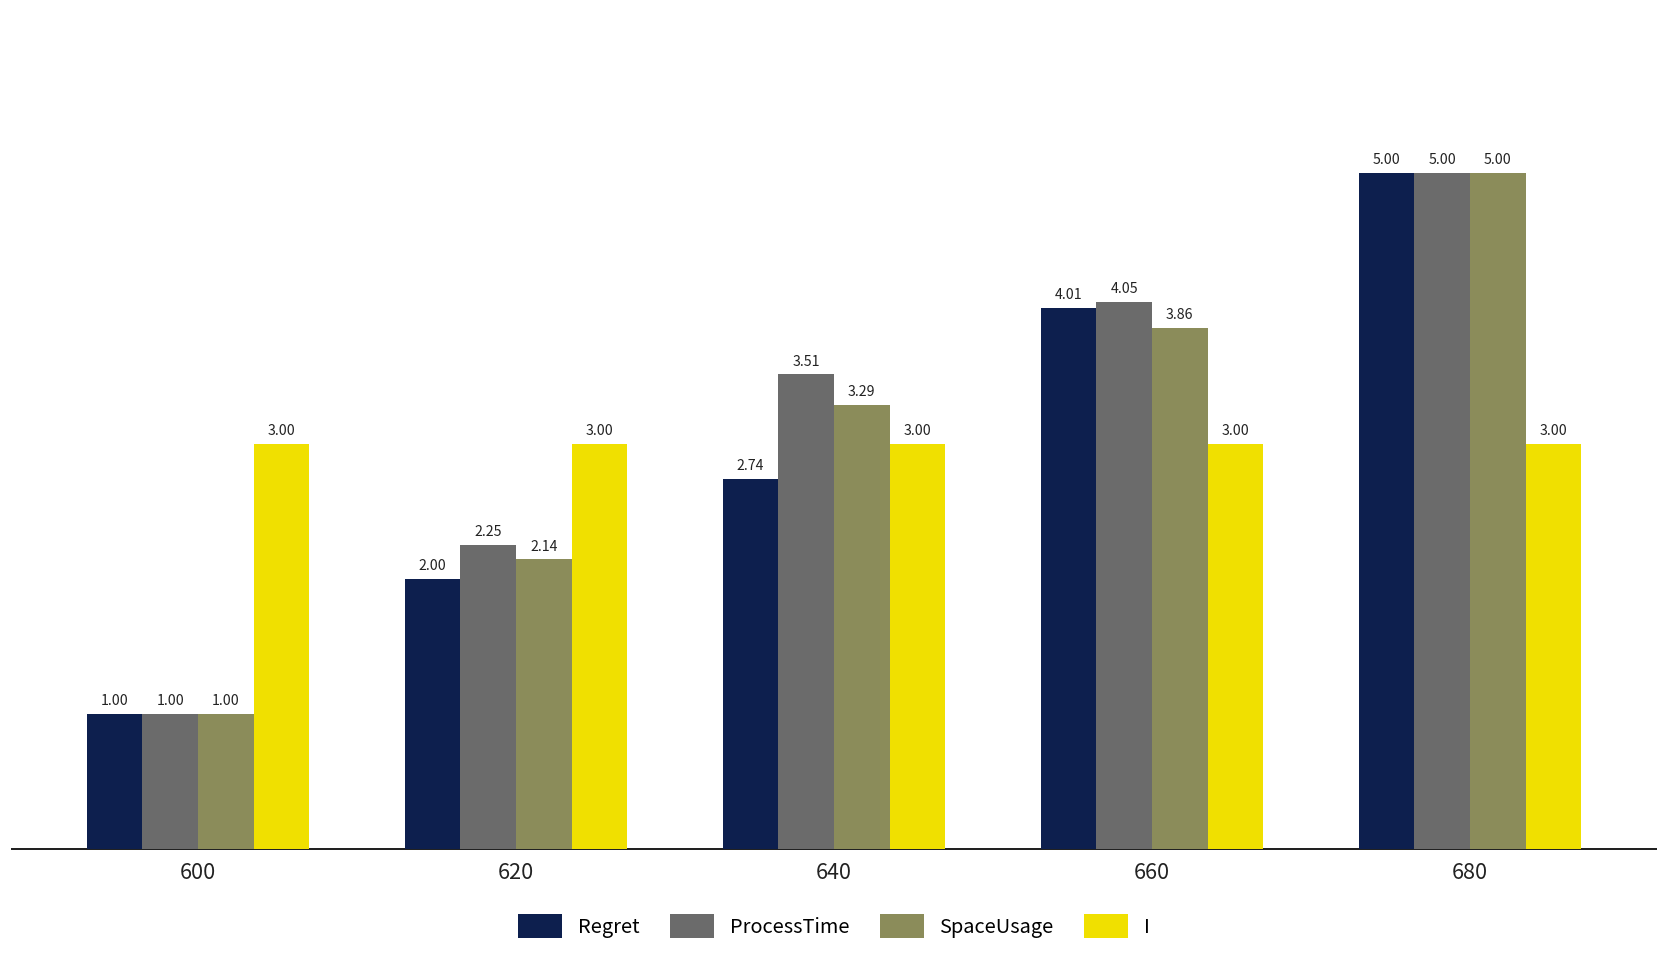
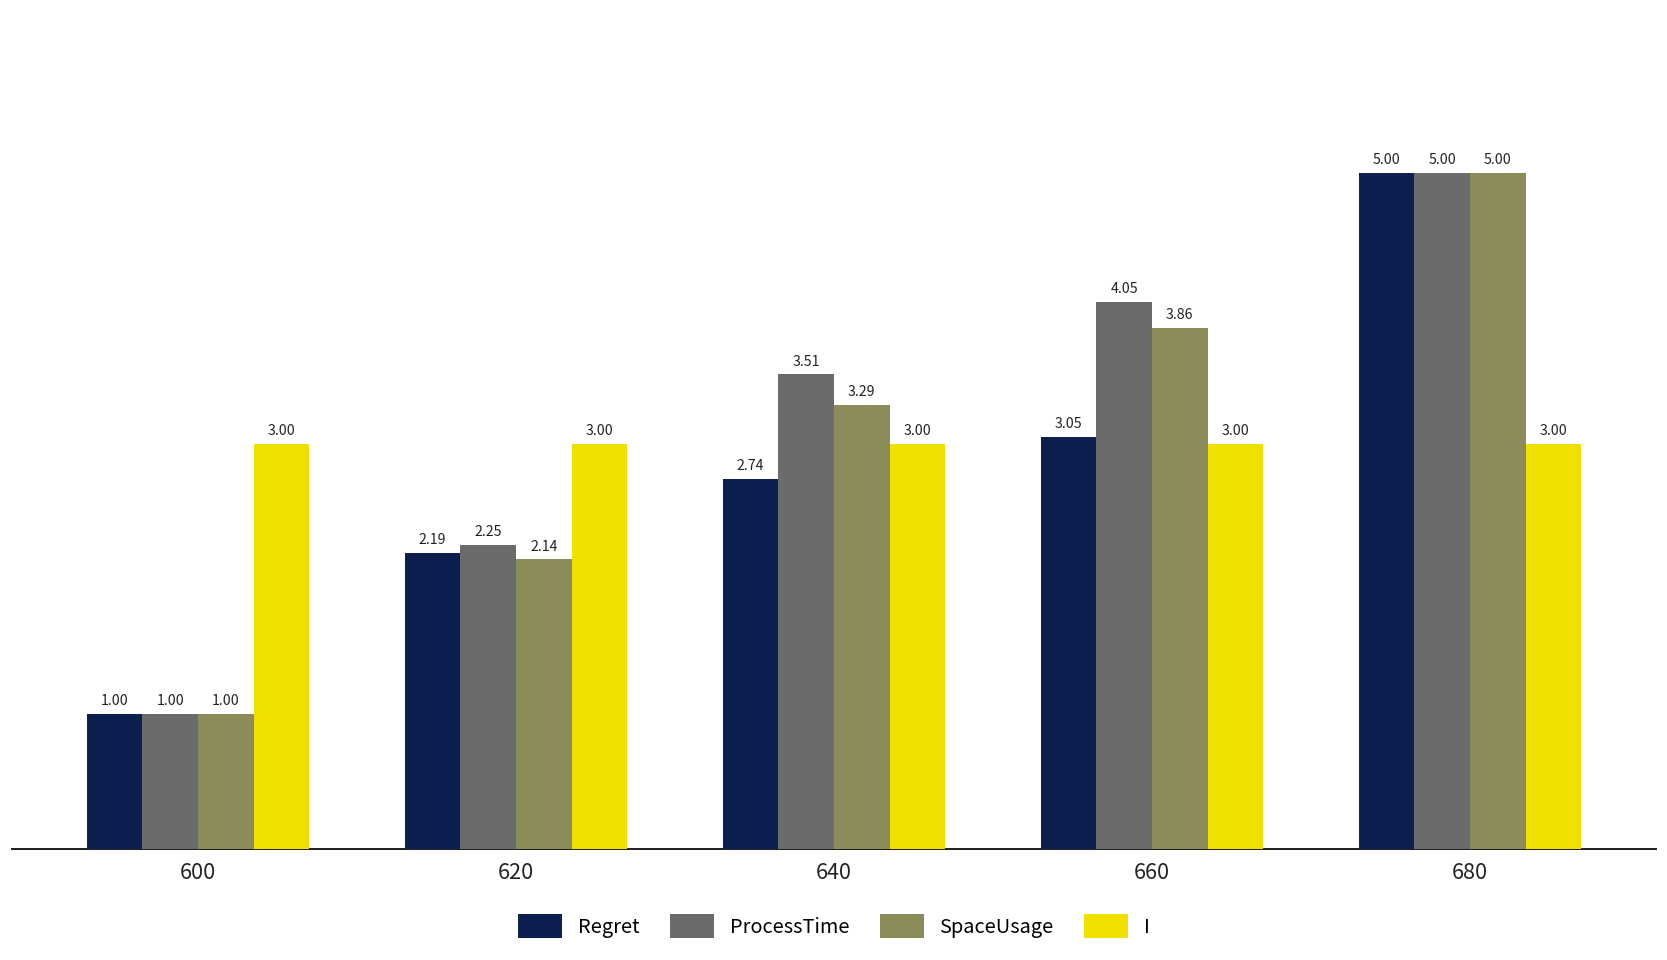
  {
    "Regret": {
      "600": 1.00,
-     "620": 2.00,
+     "620": 2.19,
      "640": 2.74,
-     "660": 4.01,
+     "660": 3.05,
      "680": 5.00
    },
    "I": {
      "600": 3.00,
      "620": 3.00,
      "640": 3.00,
      "660": 3.00,
      "680": 3.00
    }
  }
